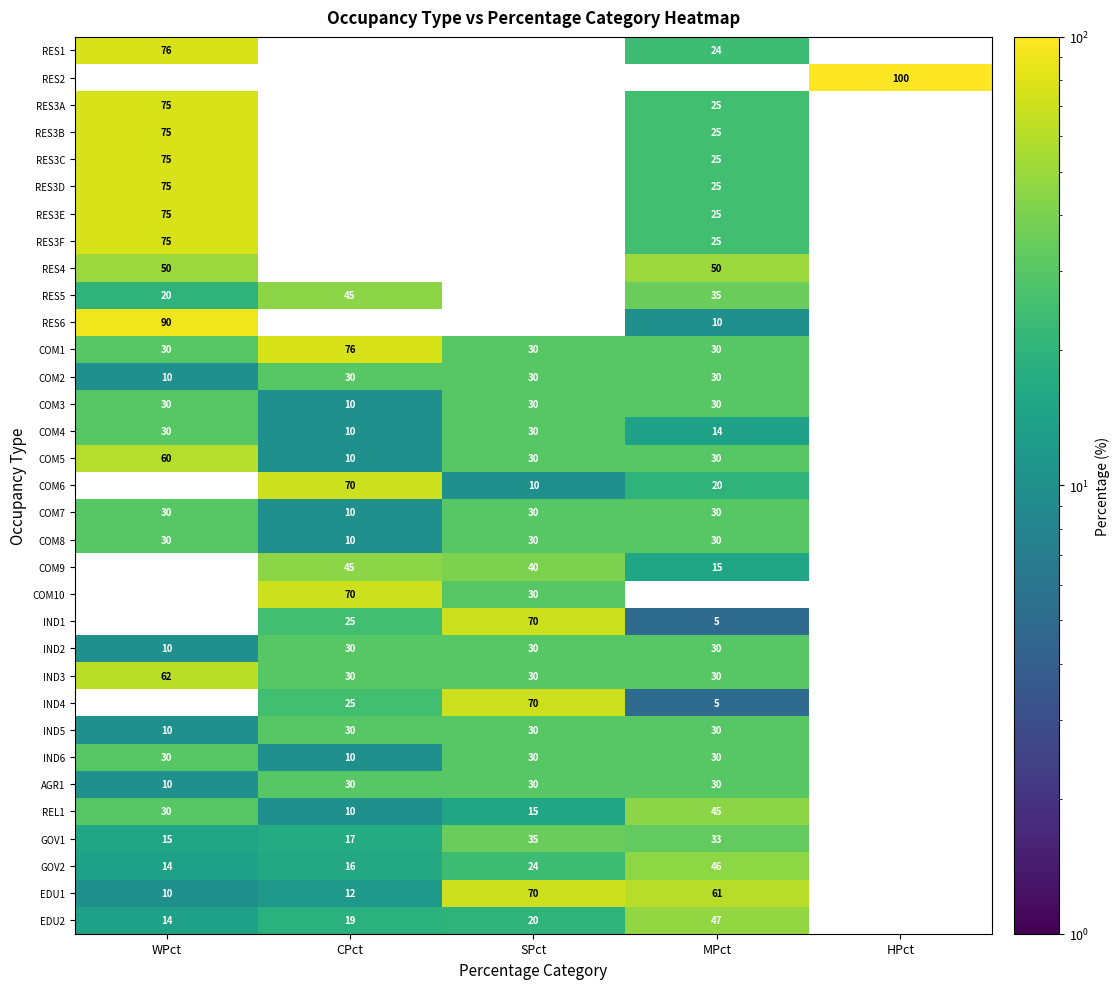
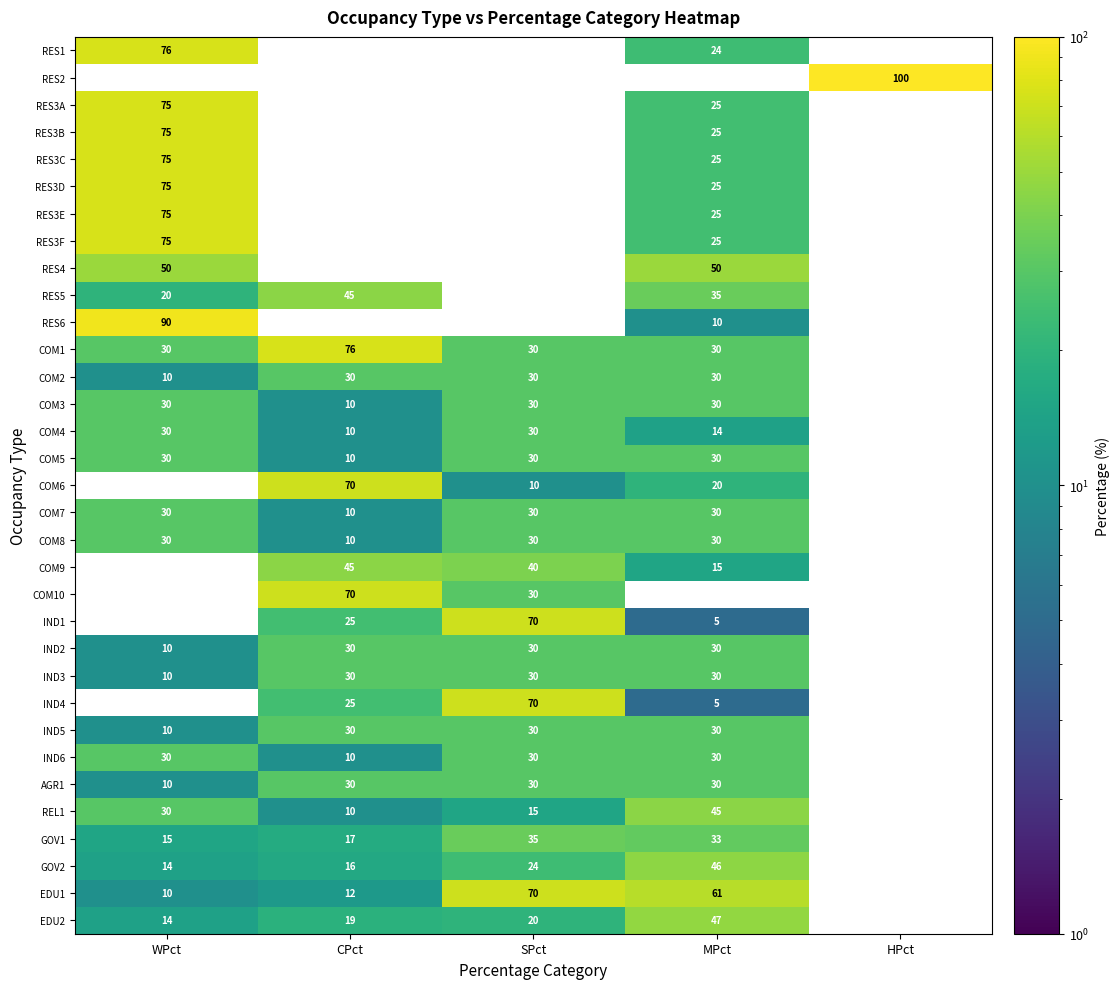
  {
    "RES1": {
      "WPct": 76,
      "MPct": 24
    },
    "RES2": {
      "HPct": 100
    },
    "RES3A": {
      "WPct": 75,
      "MPct": 25
    },
    "RES3B": {
      "WPct": 75,
      "MPct": 25
    },
    "RES3C": {
      "WPct": 75,
      "MPct": 25
    },
    "RES3D": {
      "WPct": 75,
      "MPct": 25
    },
    "RES3E": {
      "WPct": 75,
      "MPct": 25
    },
    "RES3F": {
      "WPct": 75,
      "MPct": 25
    },
    "RES4": {
      "WPct": 50,
      "MPct": 50
    },
    "RES5": {
      "WPct": 20,
      "CPct": 45,
      "MPct": 35
    },
    "RES6": {
      "WPct": 90,
      "MPct": 10
    },
    "COM1": {
      "WPct": 30,
      "CPct": 76,
      "SPct": 30,
      "MPct": 30
    },
    "COM2": {
      "WPct": 10,
      "CPct": 30,
      "SPct": 30,
      "MPct": 30
    },
    "COM3": {
      "WPct": 30,
      "CPct": 10,
      "SPct": 30,
      "MPct": 30
    },
    "COM4": {
      "WPct": 30,
      "CPct": 10,
      "SPct": 30,
      "MPct": 14
    },
    "COM5": {
-     "WPct": 60,
+     "WPct": 30,
      "CPct": 10,
      "SPct": 30,
      "MPct": 30
    },
    "COM6": {
      "CPct": 70,
      "SPct": 10,
      "MPct": 20
    },
    "COM7": {
      "WPct": 30,
      "CPct": 10,
      "SPct": 30,
      "MPct": 30
    },
    "COM8": {
      "WPct": 30,
      "CPct": 10,
      "SPct": 30,
      "MPct": 30
    },
    "COM9": {
      "CPct": 45,
      "SPct": 40,
      "MPct": 15
    },
    "COM10": {
      "CPct": 70,
      "SPct": 30
    },
    "IND1": {
      "CPct": 25,
      "SPct": 70,
      "MPct": 5
    },
    "IND2": {
      "WPct": 10,
      "CPct": 30,
      "SPct": 30,
      "MPct": 30
    },
    "IND3": {
-     "WPct": 62,
+     "WPct": 10,
      "CPct": 30,
      "SPct": 30,
      "MPct": 30
    },
    "IND4": {
      "CPct": 25,
      "SPct": 70,
      "MPct": 5
    },
    "IND5": {
      "WPct": 10,
      "CPct": 30,
      "SPct": 30,
      "MPct": 30
    },
    "IND6": {
      "WPct": 30,
      "CPct": 10,
      "SPct": 30,
      "MPct": 30
    },
    "AGR1": {
      "WPct": 10,
      "CPct": 30,
      "SPct": 30,
      "MPct": 30
    },
    "REL1": {
      "WPct": 30,
      "CPct": 10,
      "SPct": 15,
      "MPct": 45
    },
    "GOV1": {
      "WPct": 15,
      "CPct": 17,
      "SPct": 35,
      "MPct": 33
    },
    "GOV2": {
      "WPct": 14,
      "CPct": 16,
      "SPct": 24,
      "MPct": 46
    },
    "EDU1": {
      "WPct": 10,
      "CPct": 12,
      "SPct": 70,
      "MPct": 61
    },
    "EDU2": {
      "WPct": 14,
      "CPct": 19,
      "SPct": 20,
      "MPct": 47
    }
  }
